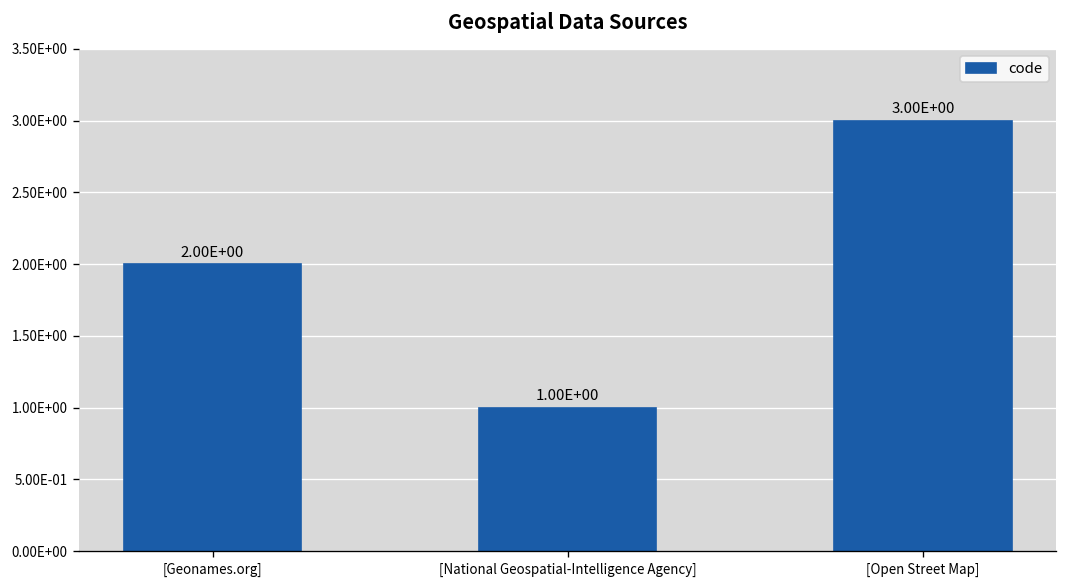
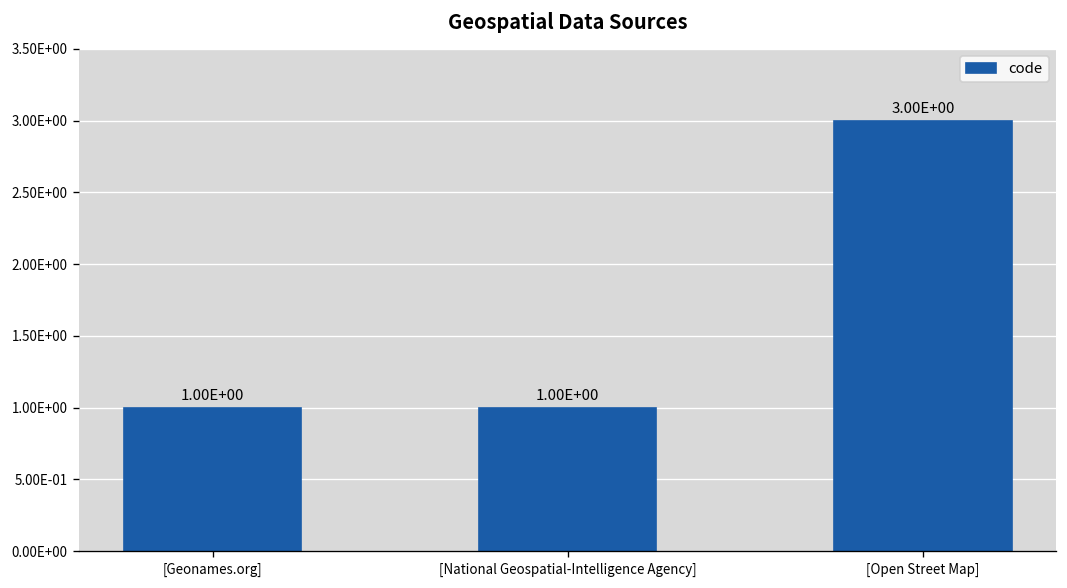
  {
-   "[Geonames.org]": "2.00E+00",
+   "[Geonames.org]": "1.00E+00",
    "[National Geospatial-Intelligence Agency]": "1.00E+00",
    "[Open Street Map]": "3.00E+00"
  }
